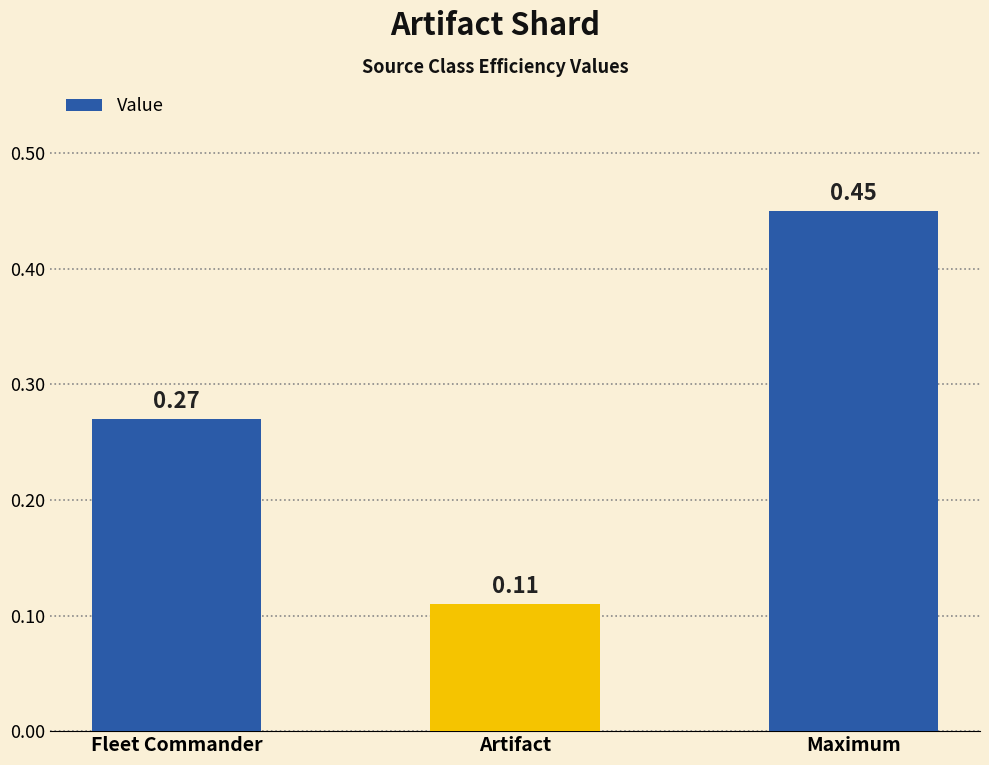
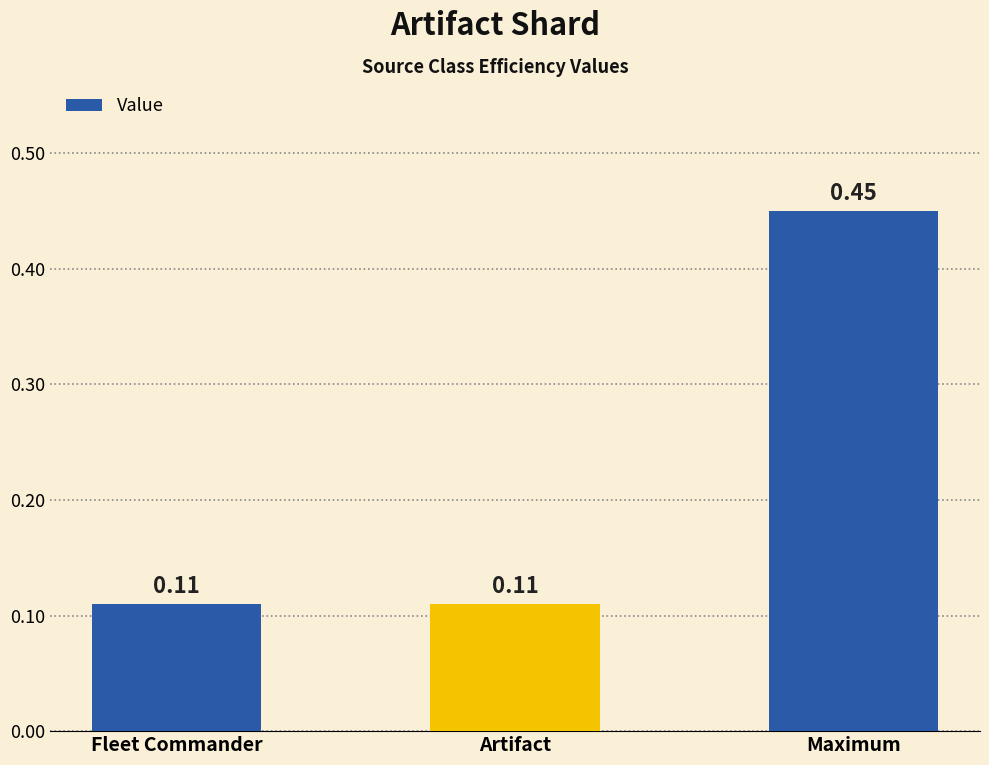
  {
-   "Fleet Commander": 0.27,
+   "Fleet Commander": 0.11,
    "Artifact": 0.11,
    "Maximum": 0.45
  }
